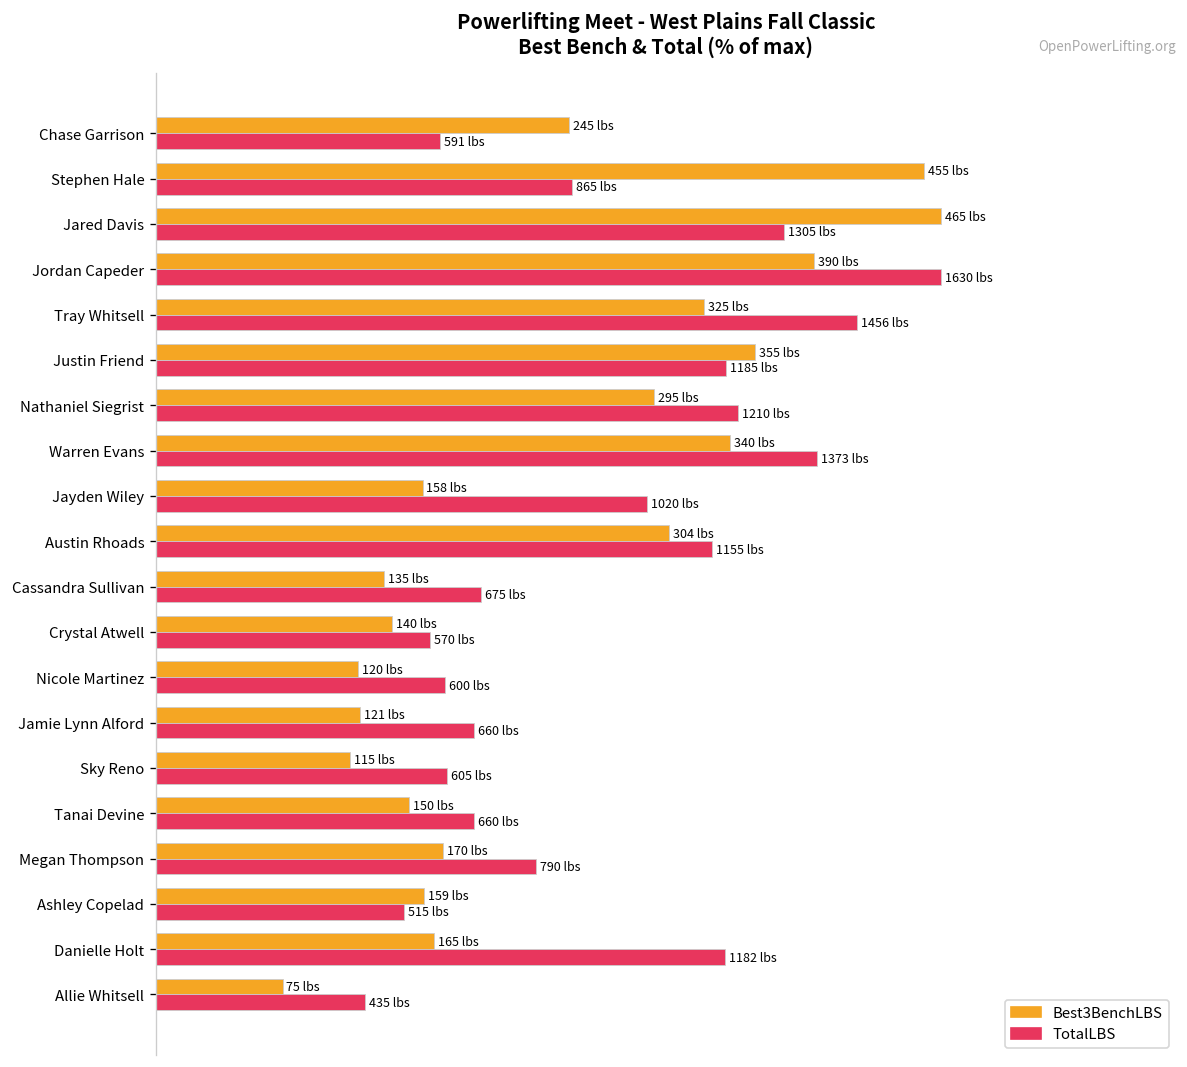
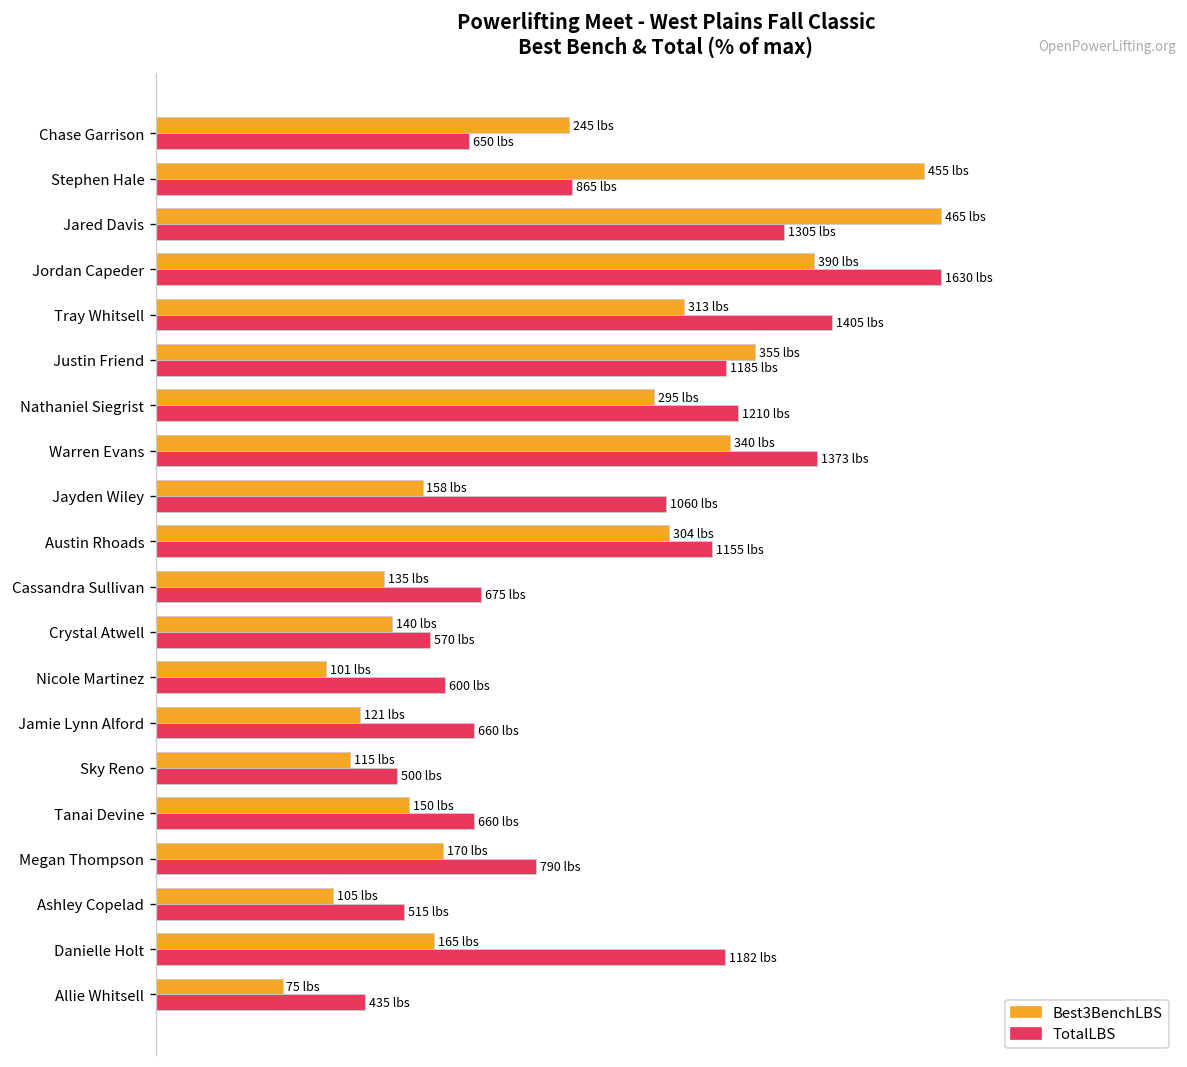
  {
    "Best3BenchLBS": {
-     "Tray Whitsell": 325,
-     "Nicole Martinez": 120,
-     "Ashley Copelad": 159
+     "Tray Whitsell": 313,
+     "Nicole Martinez": 101,
+     "Ashley Copelad": 105
    },
    "TotalLBS": {
-     "Chase Garrison": 591,
-     "Tray Whitsell": 1456,
-     "Jayden Wiley": 1020,
-     "Sky Reno": 605
+     "Chase Garrison": 650,
+     "Tray Whitsell": 1405,
+     "Jayden Wiley": 1060,
+     "Sky Reno": 500
    }
  }
